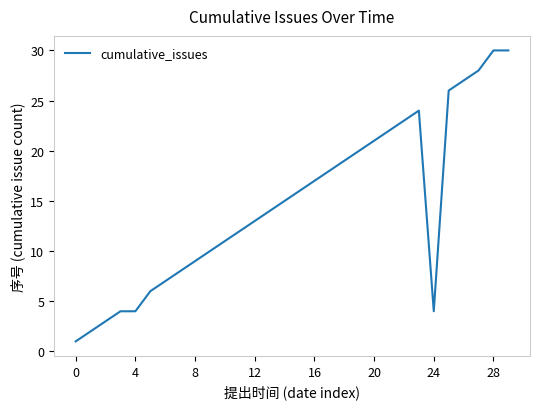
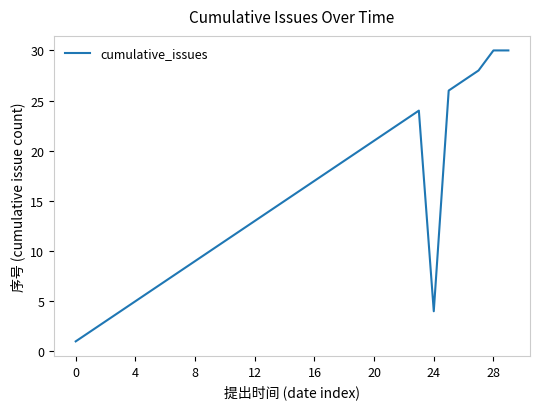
  {
    "0": 1,
-   "4": 4,
+   "4": 5,
    "8": 9,
    "12": 13,
    "16": 17,
    "20": 21,
    "24": 4,
    "28": 30
  }
